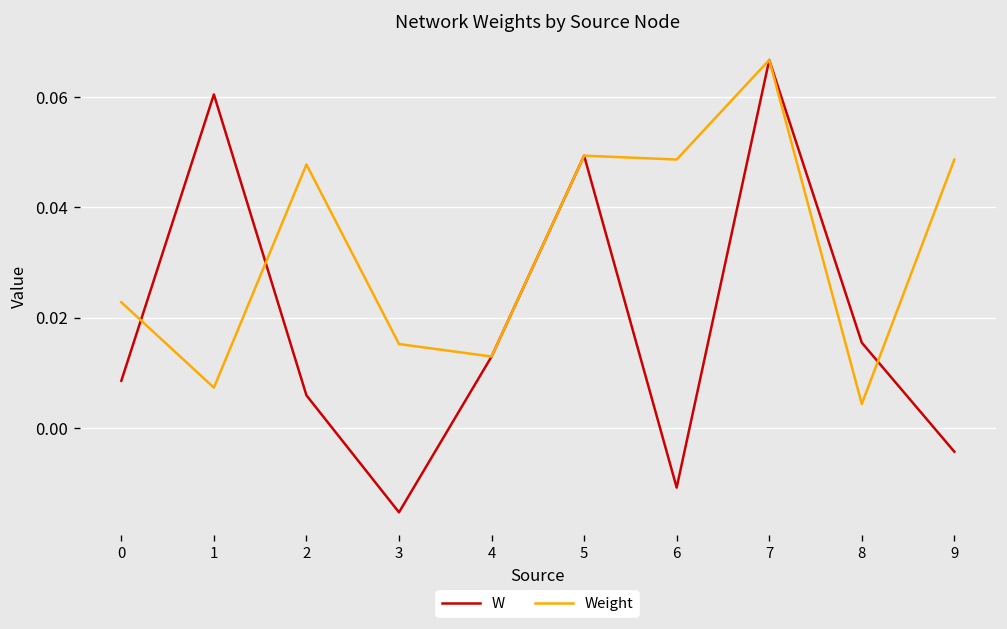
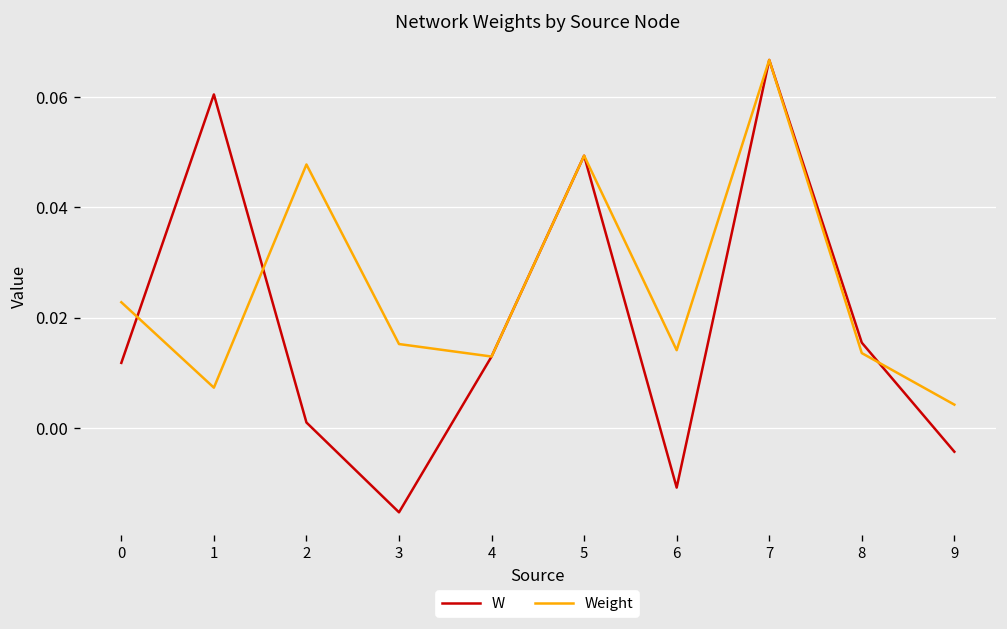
  {
    "W": {
-     "0": 0.009,
+     "0": 0.012,
      "1": 0.060,
-     "2": 0.006,
+     "2": 0.001,
      "3": -0.015,
      "6": -0.011,
      "8": 0.015,
      "9": -0.004
    },
    "Weight": {
      "0": 0.023,
      "1": 0.007,
      "2": 0.048,
      "3": 0.015,
-     "6": 0.049,
-     "8": 0.004,
-     "9": 0.049
+     "6": 0.014,
+     "8": 0.014,
+     "9": 0.004
    }
  }
